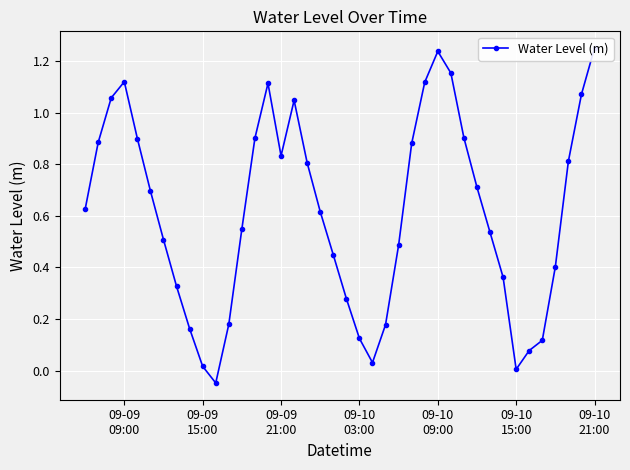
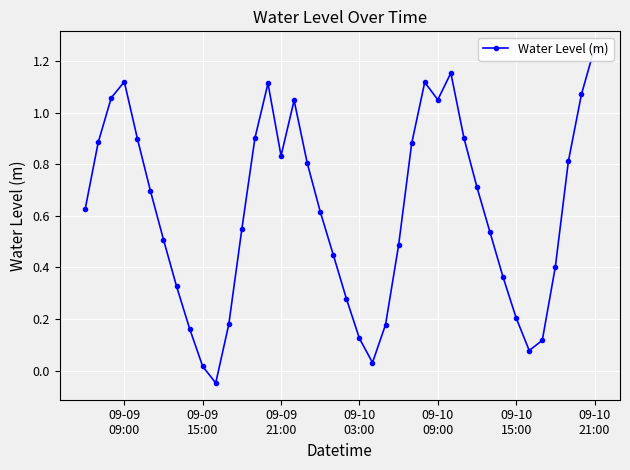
  {
    "09-09 09:00": 1.12,
    "09-09 15:00": 0.02,
    "09-09 21:00": 0.83,
    "09-10 03:00": 0.13,
-   "09-10 09:00": 1.24,
-   "09-10 15:00": 0.01
+   "09-10 09:00": 1.05,
+   "09-10 15:00": 0.20
  }
